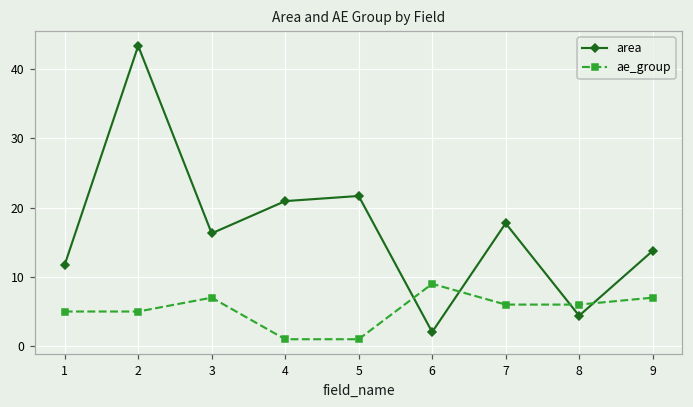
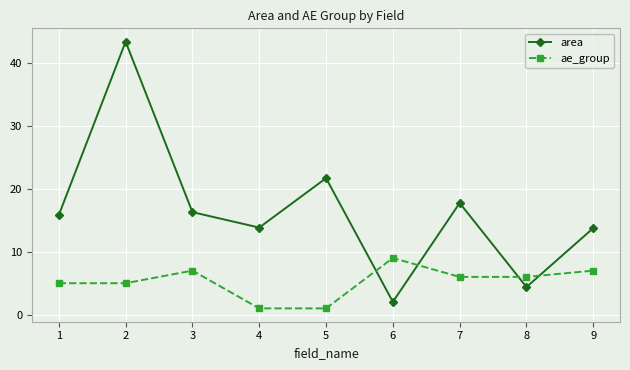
  {
    "area": {
-     "1": 12,
+     "1": 16,
      "2": 43,
      "3": 16,
-     "4": 21,
+     "4": 14,
      "5": 22,
      "6": 2,
      "7": 18,
      "8": 4,
      "9": 14
    },
    "ae_group": {
      "1": 5,
      "2": 5,
      "3": 7,
      "4": 1,
      "5": 1,
      "6": 9,
      "7": 6,
      "8": 6,
      "9": 7
    }
  }
